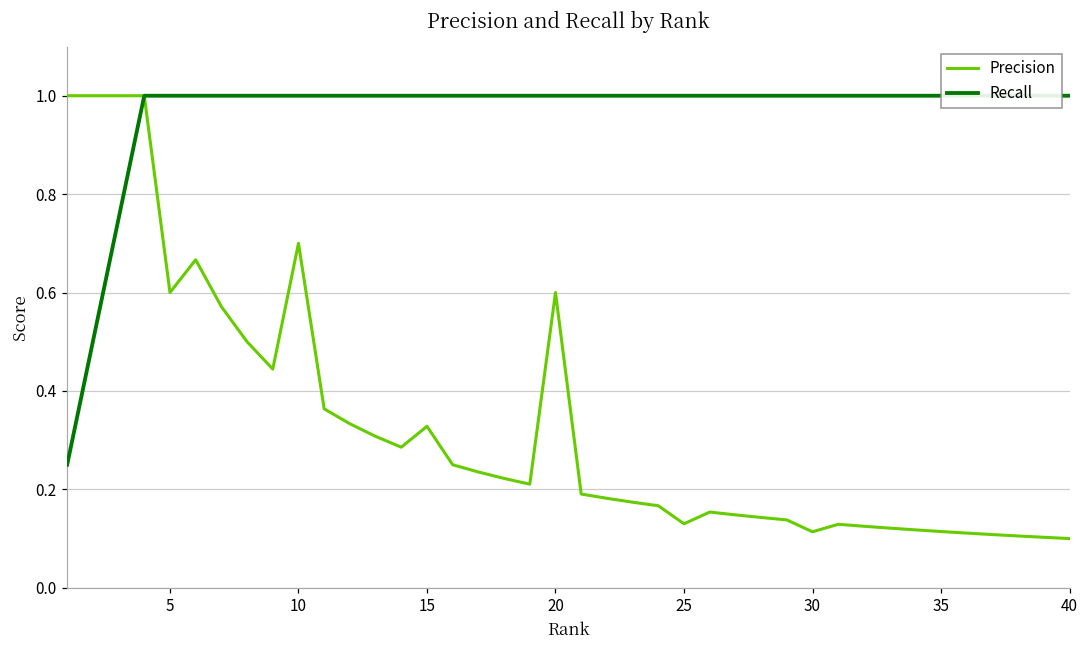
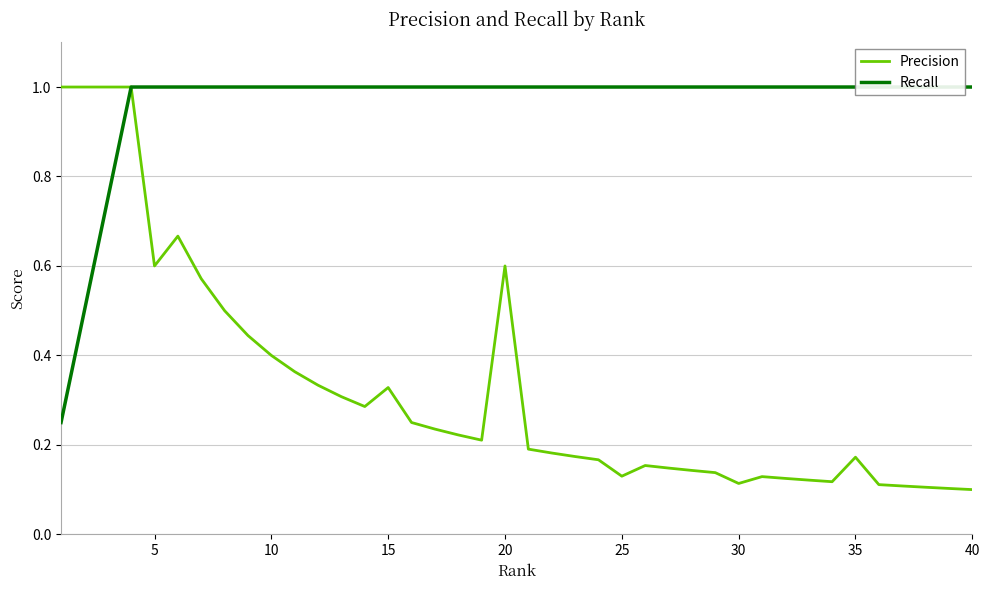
  {
    "Precision": {
      "5": 0.60,
-     "10": 0.7,
+     "10": 0.4,
      "15": 0.33,
      "20": 0.60,
      "25": 0.13,
      "30": 0.11,
-     "35": 0.11,
+     "35": 0.17,
      "40": 0.10
    },
    "Recall": {
      "5": 1.00,
      "10": 1.00,
      "15": 1.00,
      "20": 1.00,
      "25": 1.00,
      "30": 1.00,
      "40": 1.00
    }
  }
